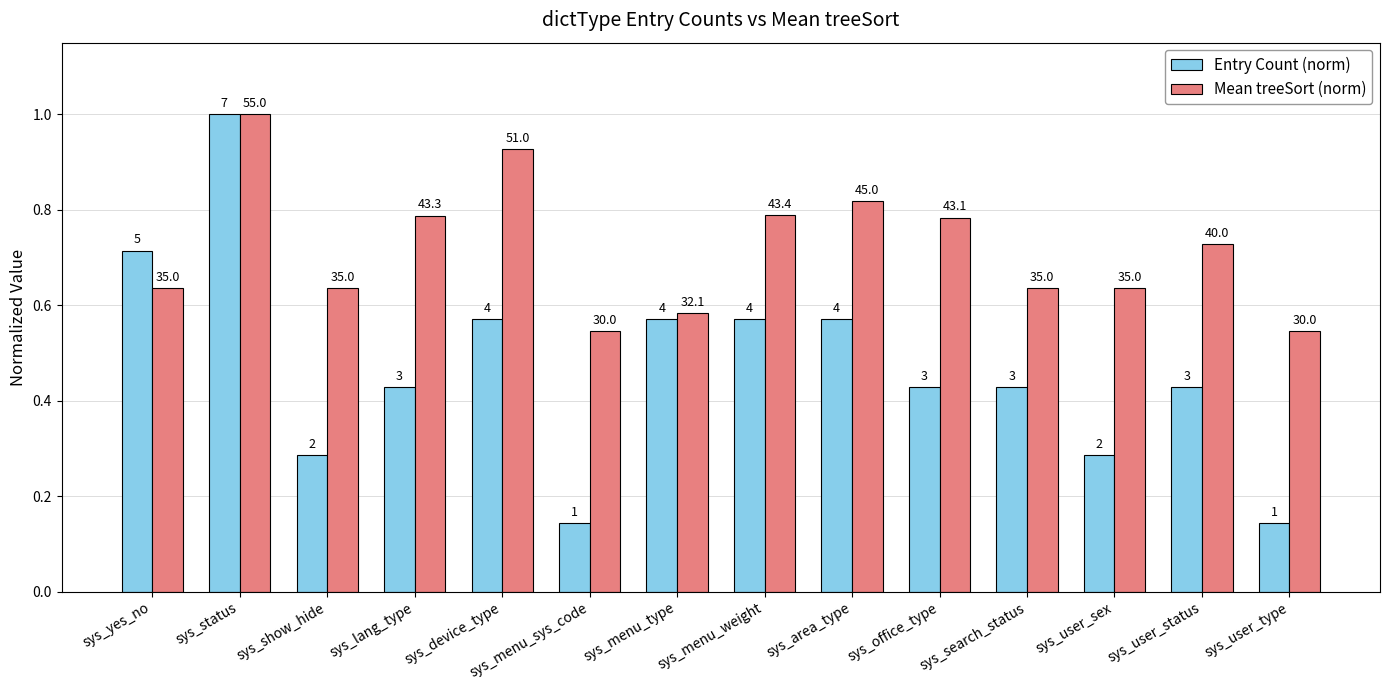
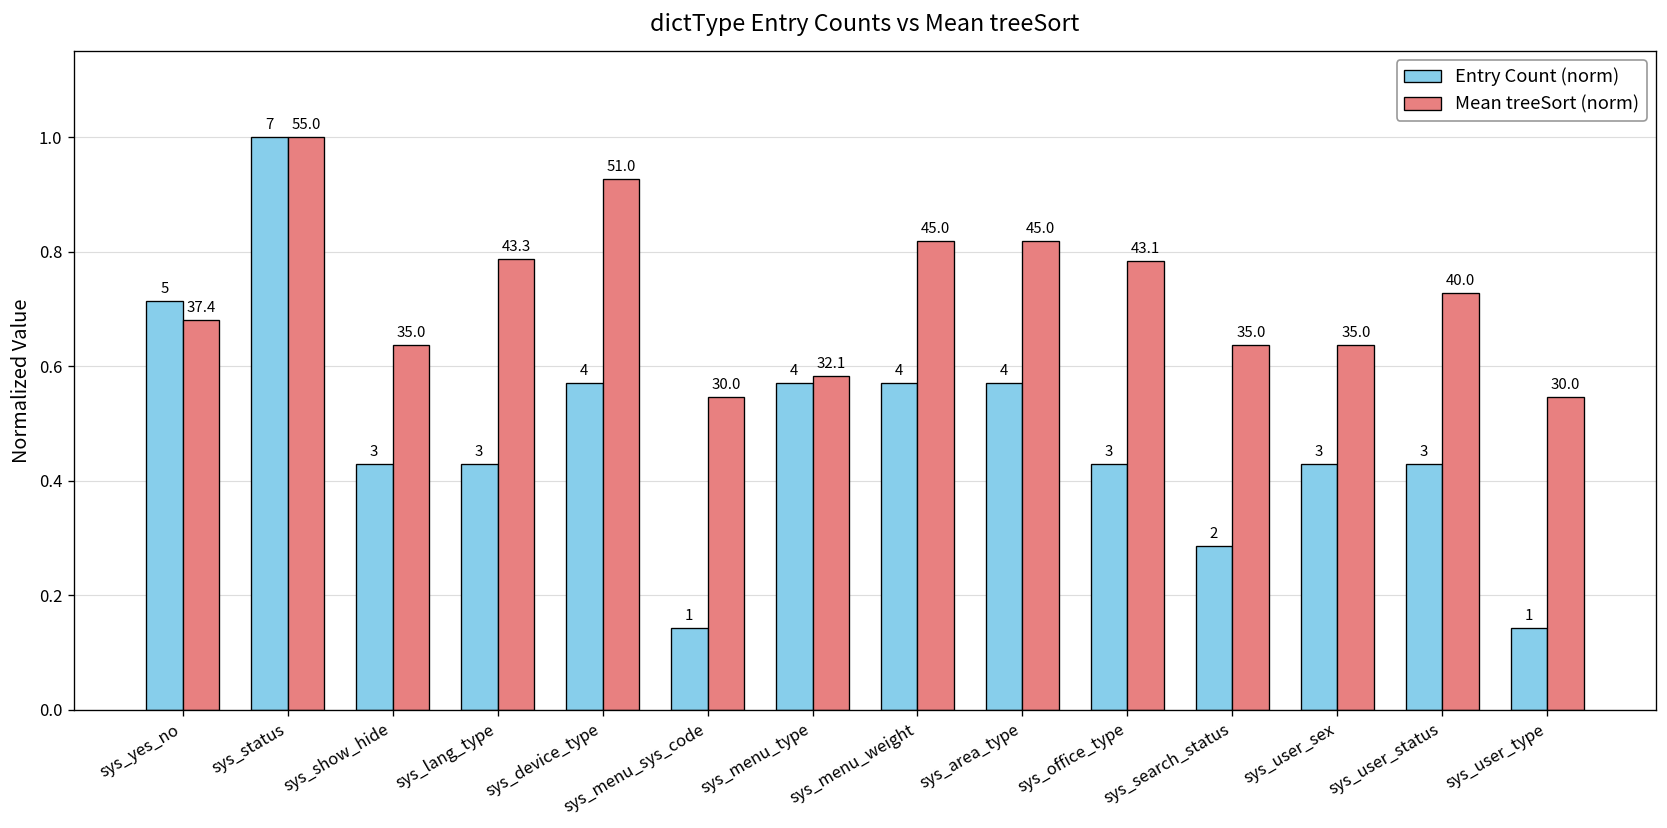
  {
    "Entry Count (norm)": {
-     "sys_show_hide": 2,
-     "sys_search_status": 3,
-     "sys_user_sex": 2
+     "sys_show_hide": 3,
+     "sys_search_status": 2,
+     "sys_user_sex": 3
    },
    "Mean treeSort (norm)": {
-     "sys_yes_no": 35.0,
-     "sys_menu_weight": 43.4
+     "sys_yes_no": 37.4,
+     "sys_menu_weight": 45.0
    }
  }
